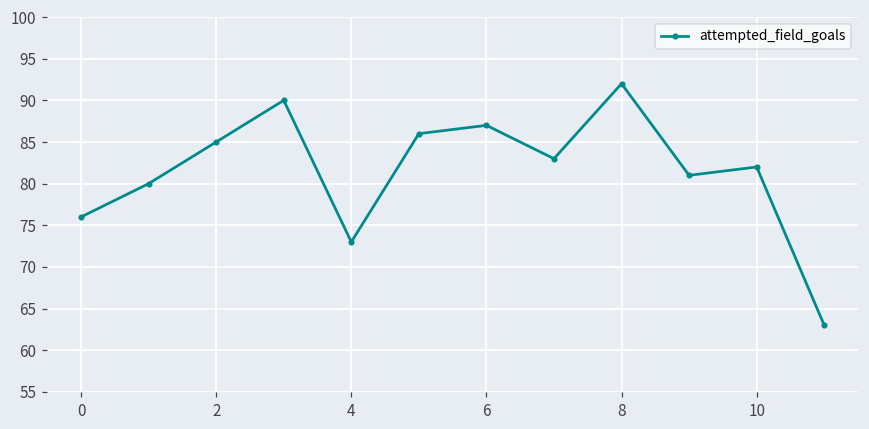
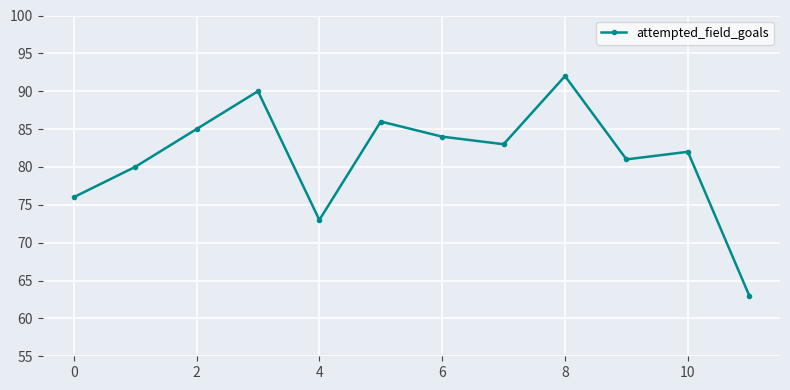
  {
    "0": 76,
    "2": 85,
    "4": 73,
-   "6": 87,
+   "6": 84,
    "8": 92,
    "10": 82
  }
